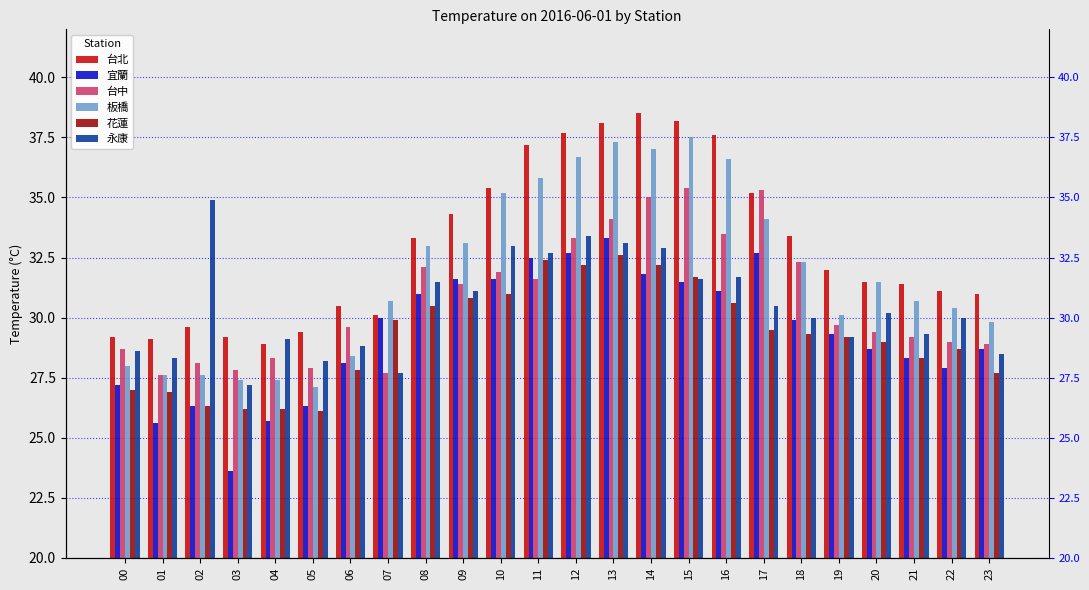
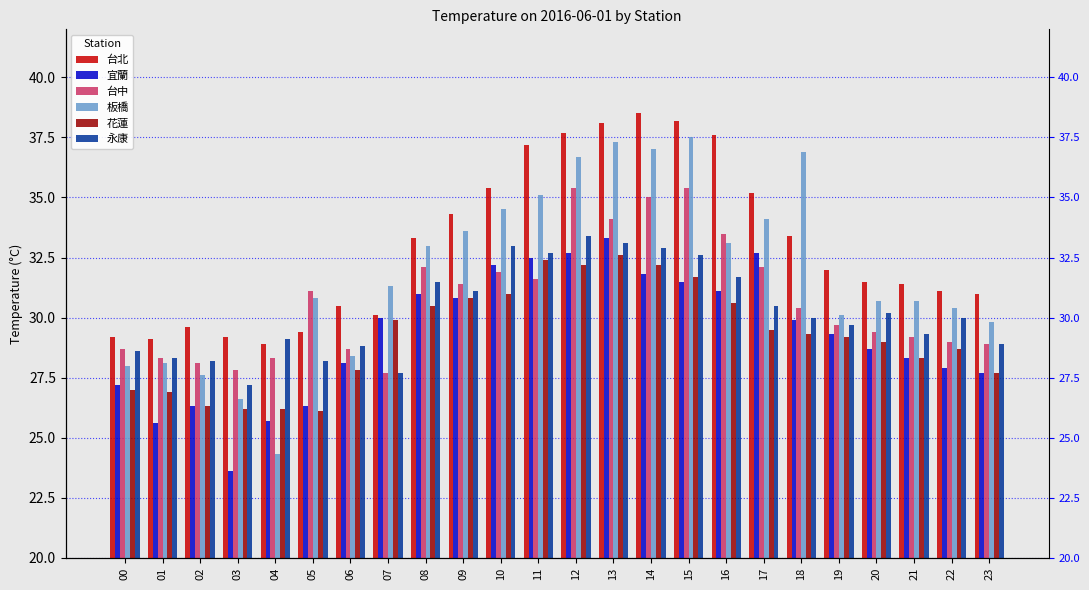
  {
    "宜蘭": {
      "00": 27.2,
      "01": 25.6,
      "02": 26.3,
      "03": 23.6,
      "04": 25.7,
      "05": 26.3,
      "06": 28.1,
      "07": 30.0,
      "08": 31.0,
-     "09": 31.6,
-     "10": 31.6,
+     "09": 30.8,
+     "10": 32.2,
      "11": 32.5,
      "12": 32.7,
      "13": 33.3,
      "14": 31.8,
      "15": 31.5,
      "16": 31.1,
      "17": 32.7,
      "18": 29.9,
      "19": 29.3,
      "20": 28.7,
      "21": 28.3,
      "22": 27.9,
-     "23": 28.7
+     "23": 27.7
    },
    "台中": {
      "00": 28.7,
-     "01": 27.6,
+     "01": 28.3,
      "02": 28.1,
      "03": 27.8,
      "04": 28.3,
-     "05": 27.9,
-     "06": 29.6,
+     "05": 31.1,
+     "06": 28.7,
      "07": 27.7,
      "08": 32.1,
      "09": 31.4,
      "10": 31.9,
      "11": 31.6,
-     "12": 33.3,
+     "12": 35.4,
      "13": 34.1,
      "14": 35.0,
      "15": 35.4,
      "16": 33.5,
-     "17": 35.3,
-     "18": 32.3,
+     "17": 32.1,
+     "18": 30.4,
      "19": 29.7,
      "20": 29.4,
      "21": 29.2,
      "22": 29.0,
      "23": 28.9
    },
    "板橋": {
      "00": 28.0,
-     "01": 27.6,
+     "01": 28.1,
      "02": 27.6,
-     "03": 27.4,
-     "04": 27.4,
-     "05": 27.1,
+     "03": 26.6,
+     "04": 24.3,
+     "05": 30.8,
      "06": 28.4,
-     "07": 30.7,
+     "07": 31.3,
      "08": 33.0,
-     "09": 33.1,
-     "10": 35.2,
-     "11": 35.8,
+     "09": 33.6,
+     "10": 34.5,
+     "11": 35.1,
      "12": 36.7,
      "13": 37.3,
      "14": 37.0,
      "15": 37.5,
-     "16": 36.6,
+     "16": 33.1,
      "17": 34.1,
-     "18": 32.3,
+     "18": 36.9,
      "19": 30.1,
-     "20": 31.5,
+     "20": 30.7,
      "21": 30.7,
      "22": 30.4,
      "23": 29.8
    },
    "永康": {
      "00": 28.6,
      "01": 28.3,
-     "02": 34.9,
+     "02": 28.2,
      "03": 27.2,
      "04": 29.1,
      "05": 28.2,
      "06": 28.8,
      "07": 27.7,
      "08": 31.5,
      "09": 31.1,
      "10": 33.0,
      "11": 32.7,
      "12": 33.4,
      "13": 33.1,
      "14": 32.9,
-     "15": 31.6,
+     "15": 32.6,
      "16": 31.7,
      "17": 30.5,
      "18": 30.0,
-     "19": 29.2,
+     "19": 29.7,
      "20": 30.2,
      "21": 29.3,
      "22": 30.0,
-     "23": 28.5
+     "23": 28.9
    }
  }
